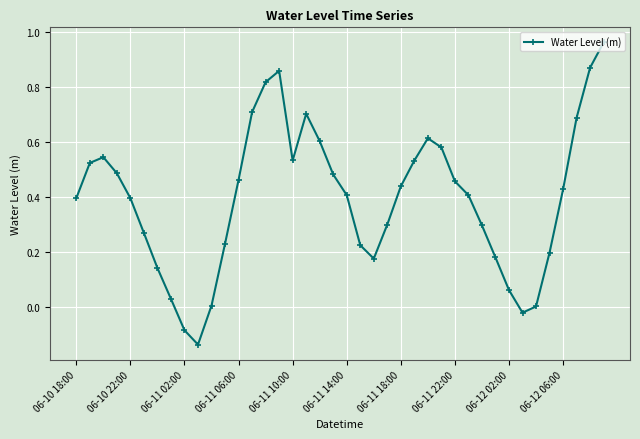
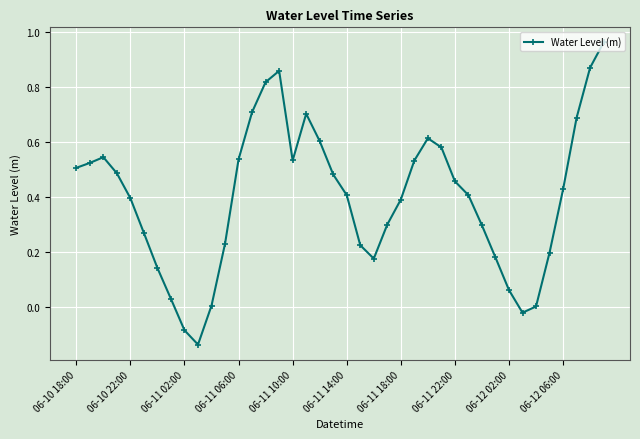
  {
-   "06-10 18:00": 0.40,
+   "06-10 18:00": 0.51,
    "06-10 22:00": 0.40,
    "06-11 02:00": -0.08,
-   "06-11 06:00": 0.46,
+   "06-11 06:00": 0.54,
    "06-11 10:00": 0.53,
    "06-11 14:00": 0.41,
-   "06-11 18:00": 0.44,
+   "06-11 18:00": 0.39,
    "06-11 22:00": 0.46,
    "06-12 02:00": 0.06,
    "06-12 06:00": 0.43
  }
